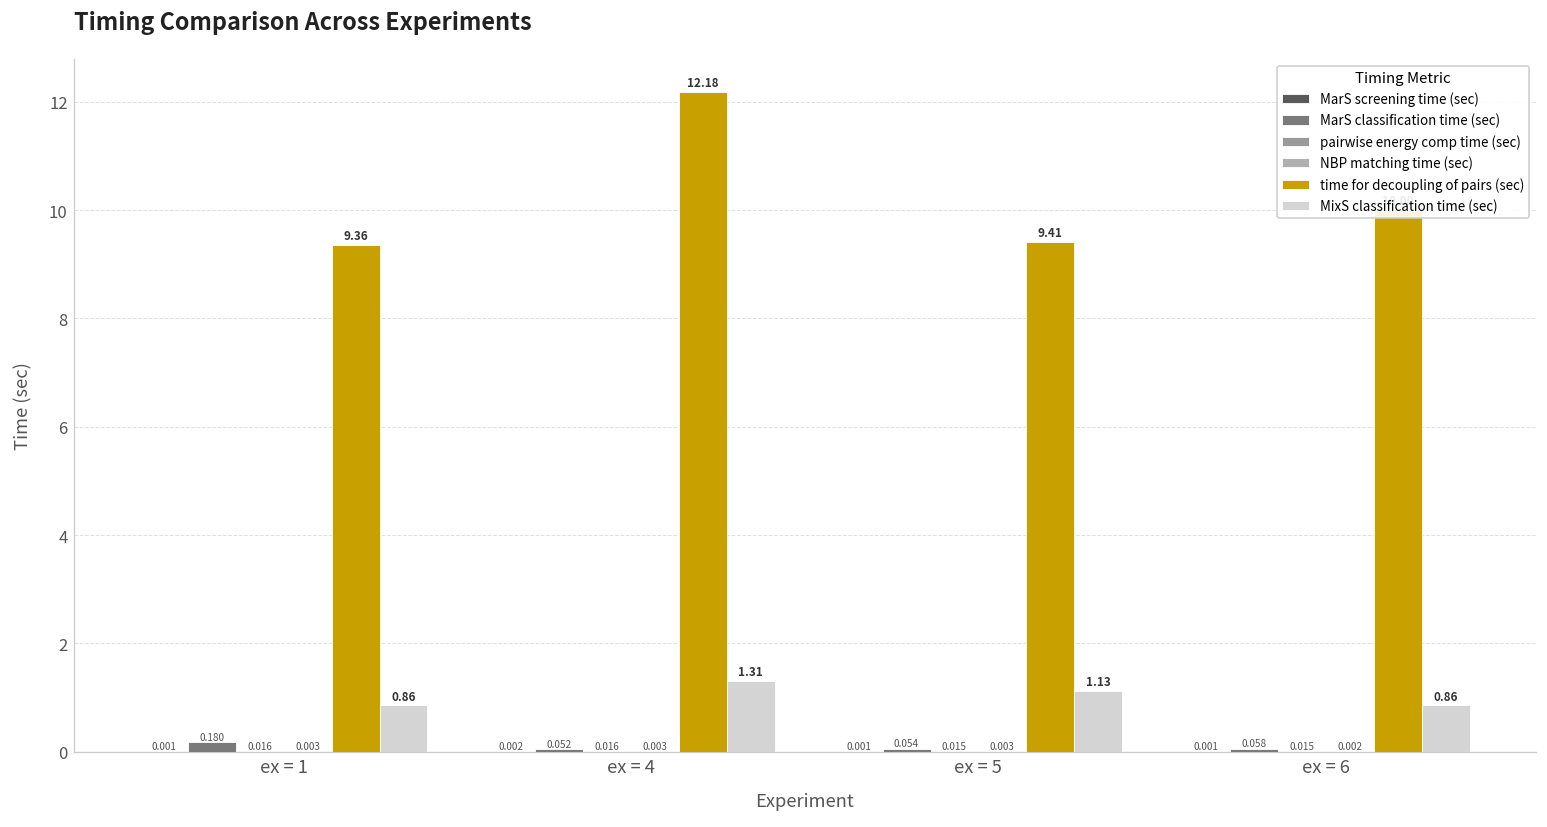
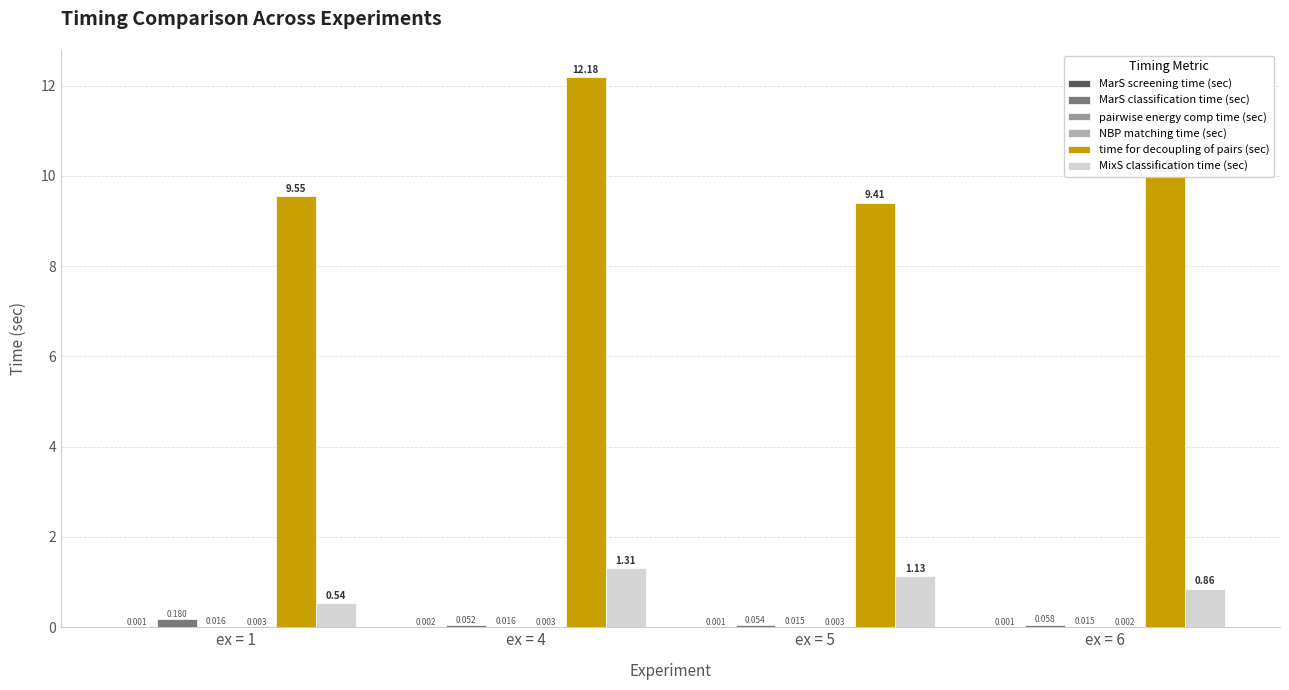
  {
    "time for decoupling of pairs (sec)": {
-     "ex = 1": 9.36,
+     "ex = 1": 9.55,
      "ex = 4": 12.18,
      "ex = 5": 9.41
    },
    "MixS classification time (sec)": {
-     "ex = 1": 0.86,
+     "ex = 1": 0.54,
      "ex = 4": 1.31,
      "ex = 5": 1.13,
      "ex = 6": 0.86
    }
  }
